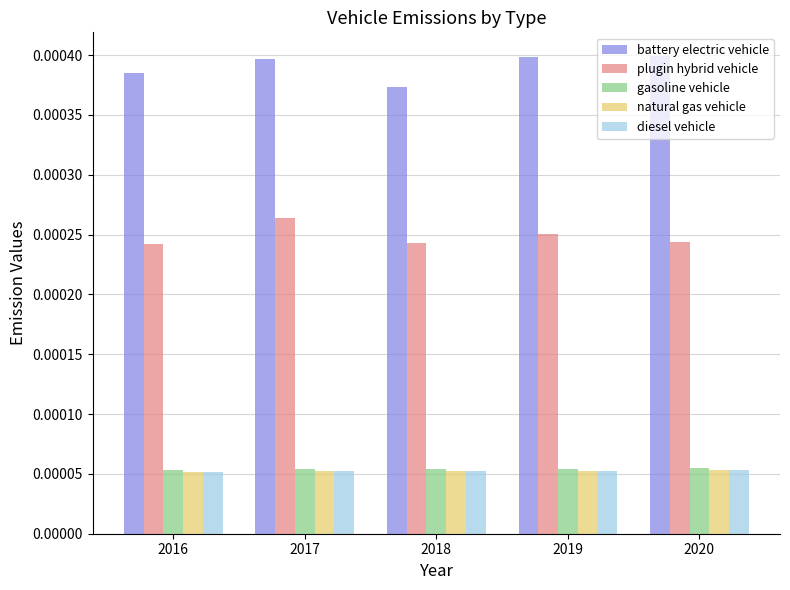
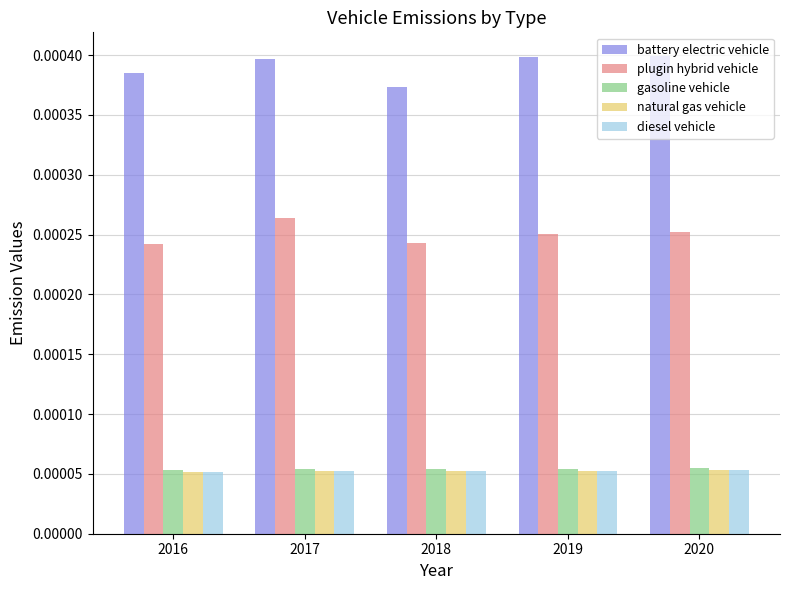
  {
    "battery electric vehicle": {
      "2016": 0.000385,
      "2017": 0.000397,
      "2018": 0.000373,
      "2019": 0.000398
    },
    "plugin hybrid vehicle": {
      "2016": 0.000242,
      "2017": 0.000264,
      "2018": 0.000243,
      "2019": 0.000251,
-     "2020": 0.000244
+     "2020": 0.000252
    },
    "gasoline vehicle": {
      "2016": 0.000054,
      "2017": 0.000054,
      "2018": 0.000054,
      "2019": 0.000054,
      "2020": 0.000055
    },
    "natural gas vehicle": {
      "2016": 0.000052,
      "2017": 0.000052,
      "2018": 0.000052,
      "2019": 0.000053,
      "2020": 0.000053
    },
    "diesel vehicle": {
      "2016": 0.000052,
      "2017": 0.000052,
      "2018": 0.000052,
      "2019": 0.000053,
      "2020": 0.000053
    }
  }
